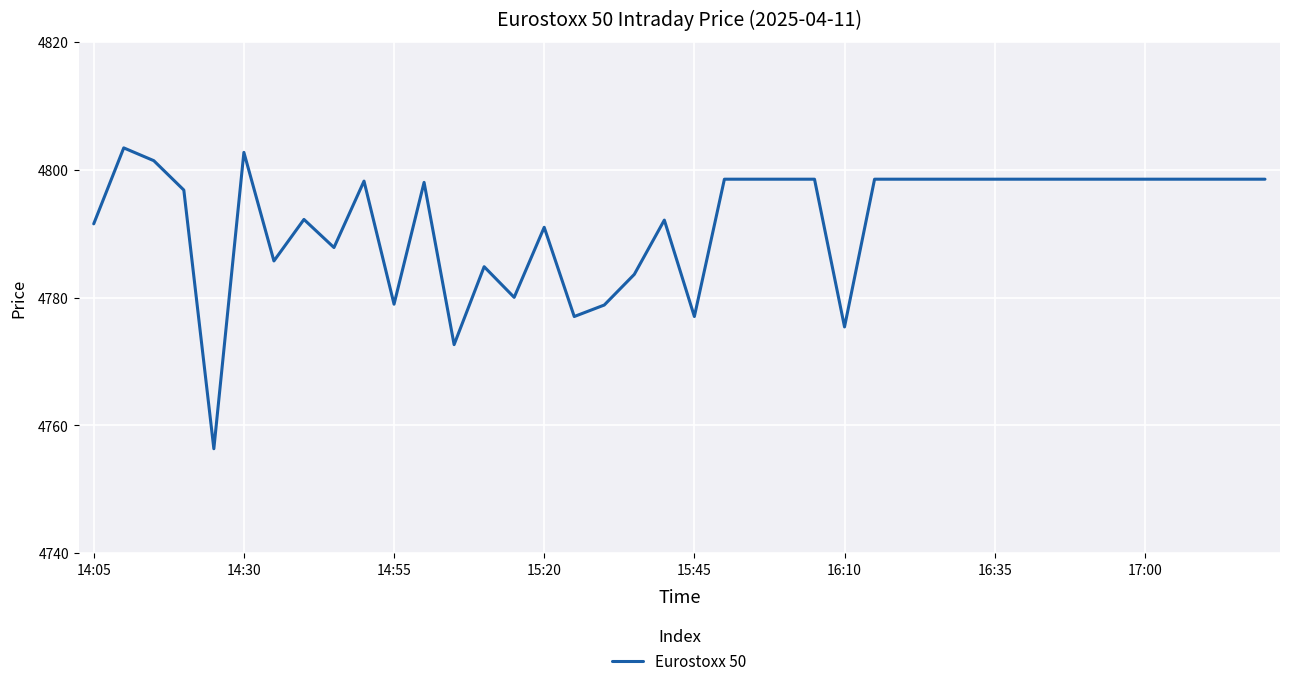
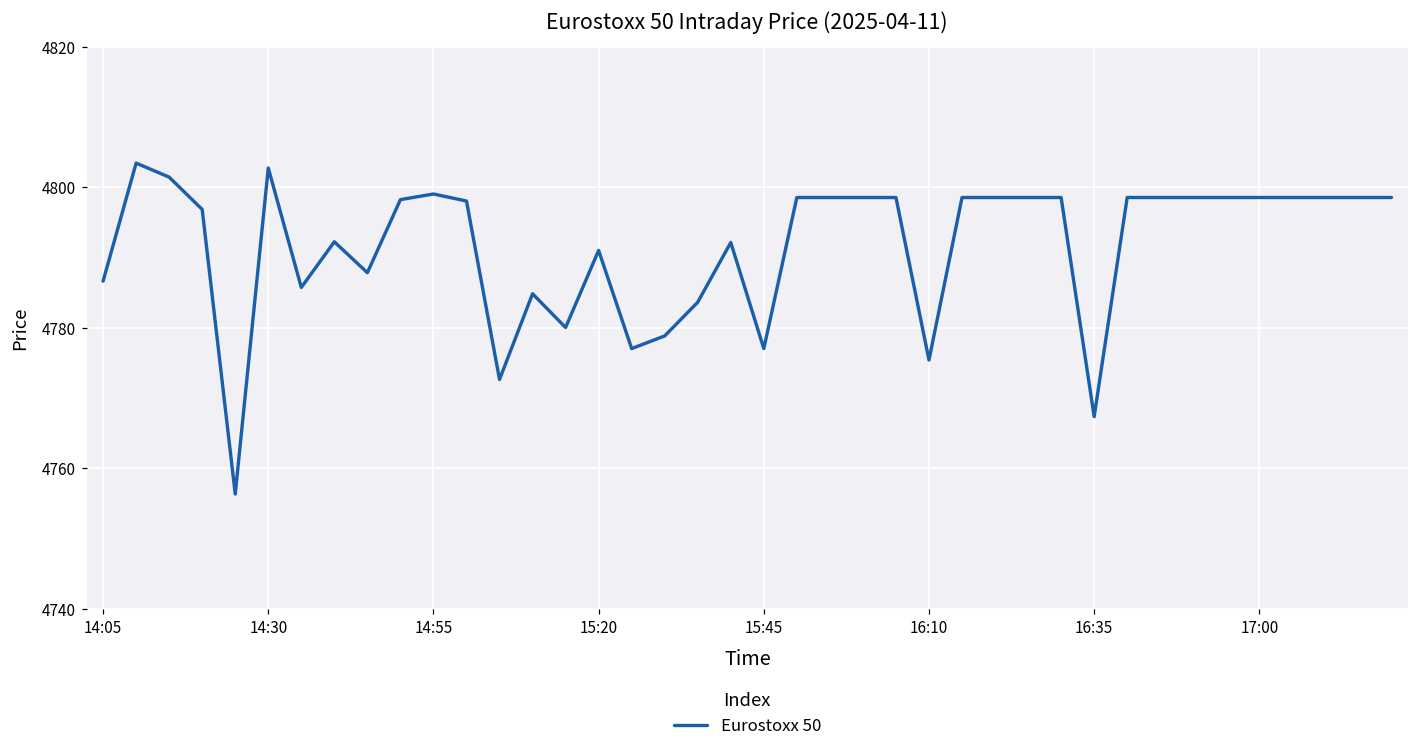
  {
-   "14:05": 4792,
+   "14:05": 4787,
    "14:30": 4803,
-   "14:55": 4779,
+   "14:55": 4799,
    "15:20": 4791,
    "15:45": 4777,
    "16:10": 4775,
-   "16:35": 4799,
+   "16:35": 4767,
    "17:00": 4799
  }
